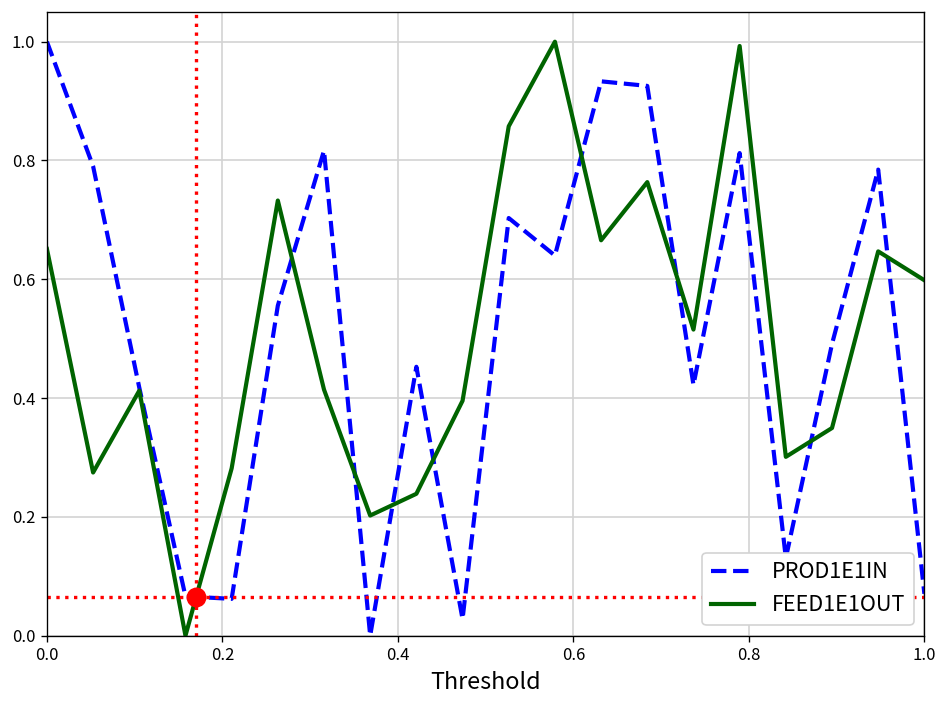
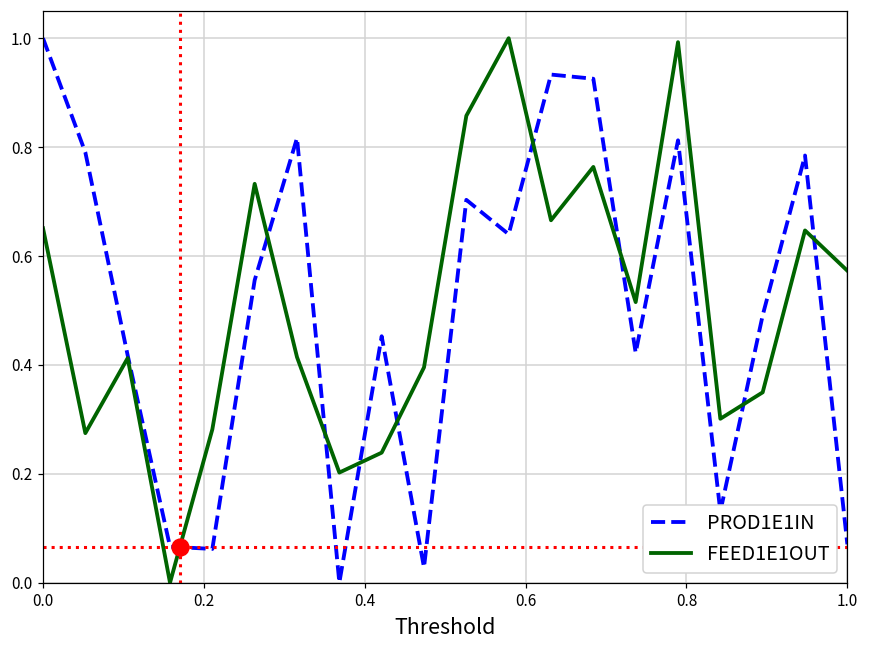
  {
    "PROD1E1IN": {
      "0.0": 1.00,
      "1.0": 0.07
    },
    "FEED1E1OUT": {
      "0.0": 0.65,
-     "1.0": 0.60
+     "1.0": 0.57
    }
  }
